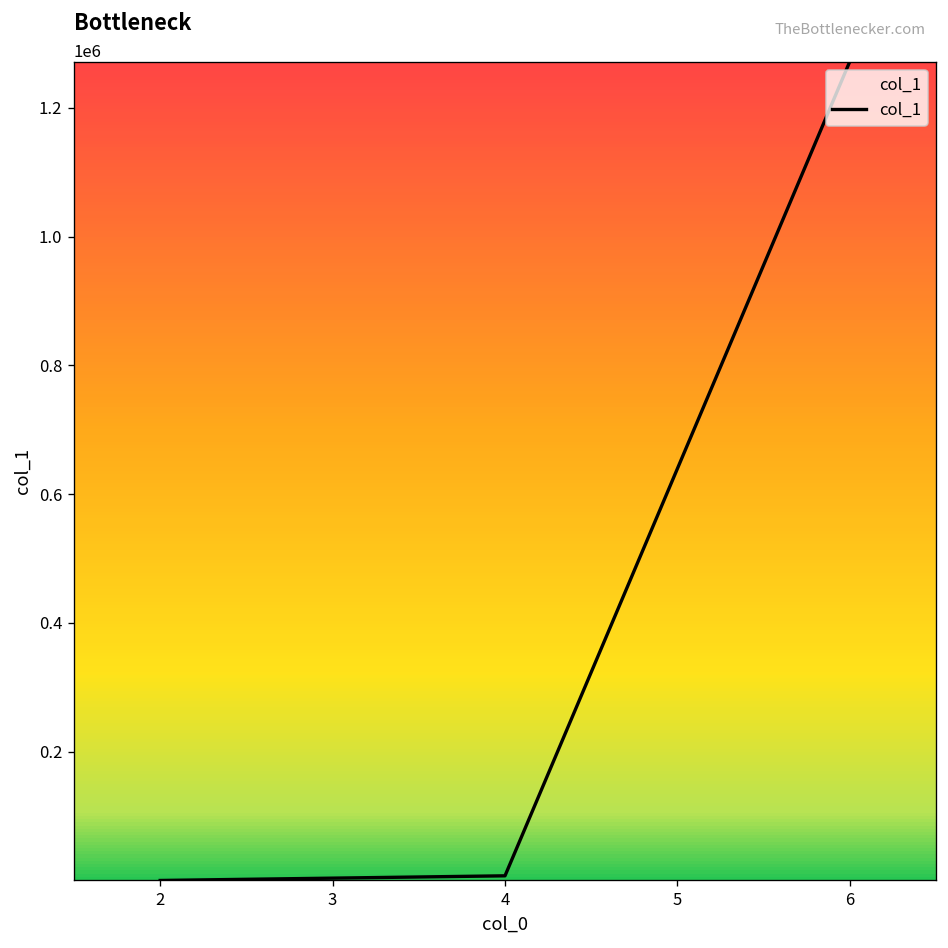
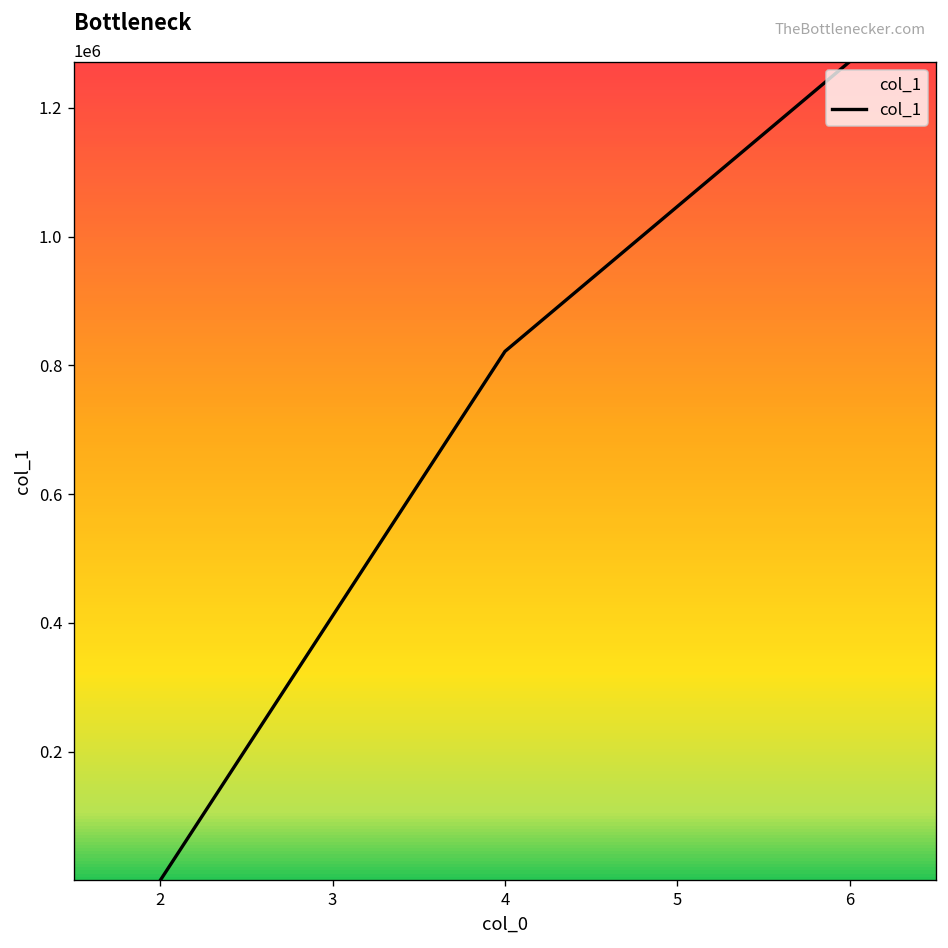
  {
    "2": 0,
-   "4": 10000,
+   "4": 820000,
    "6": 1270000
  }
